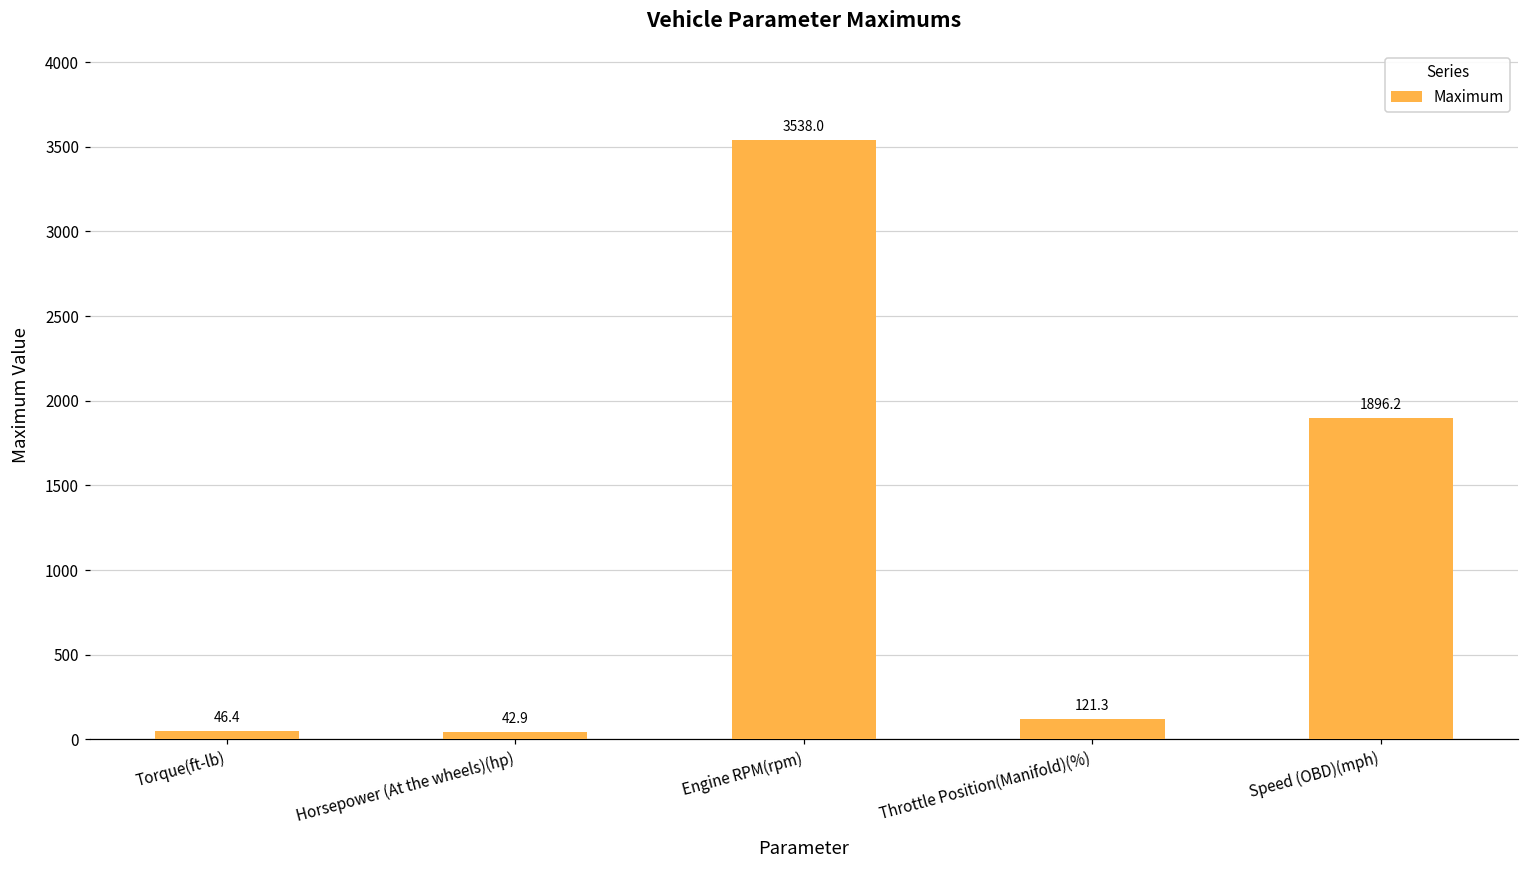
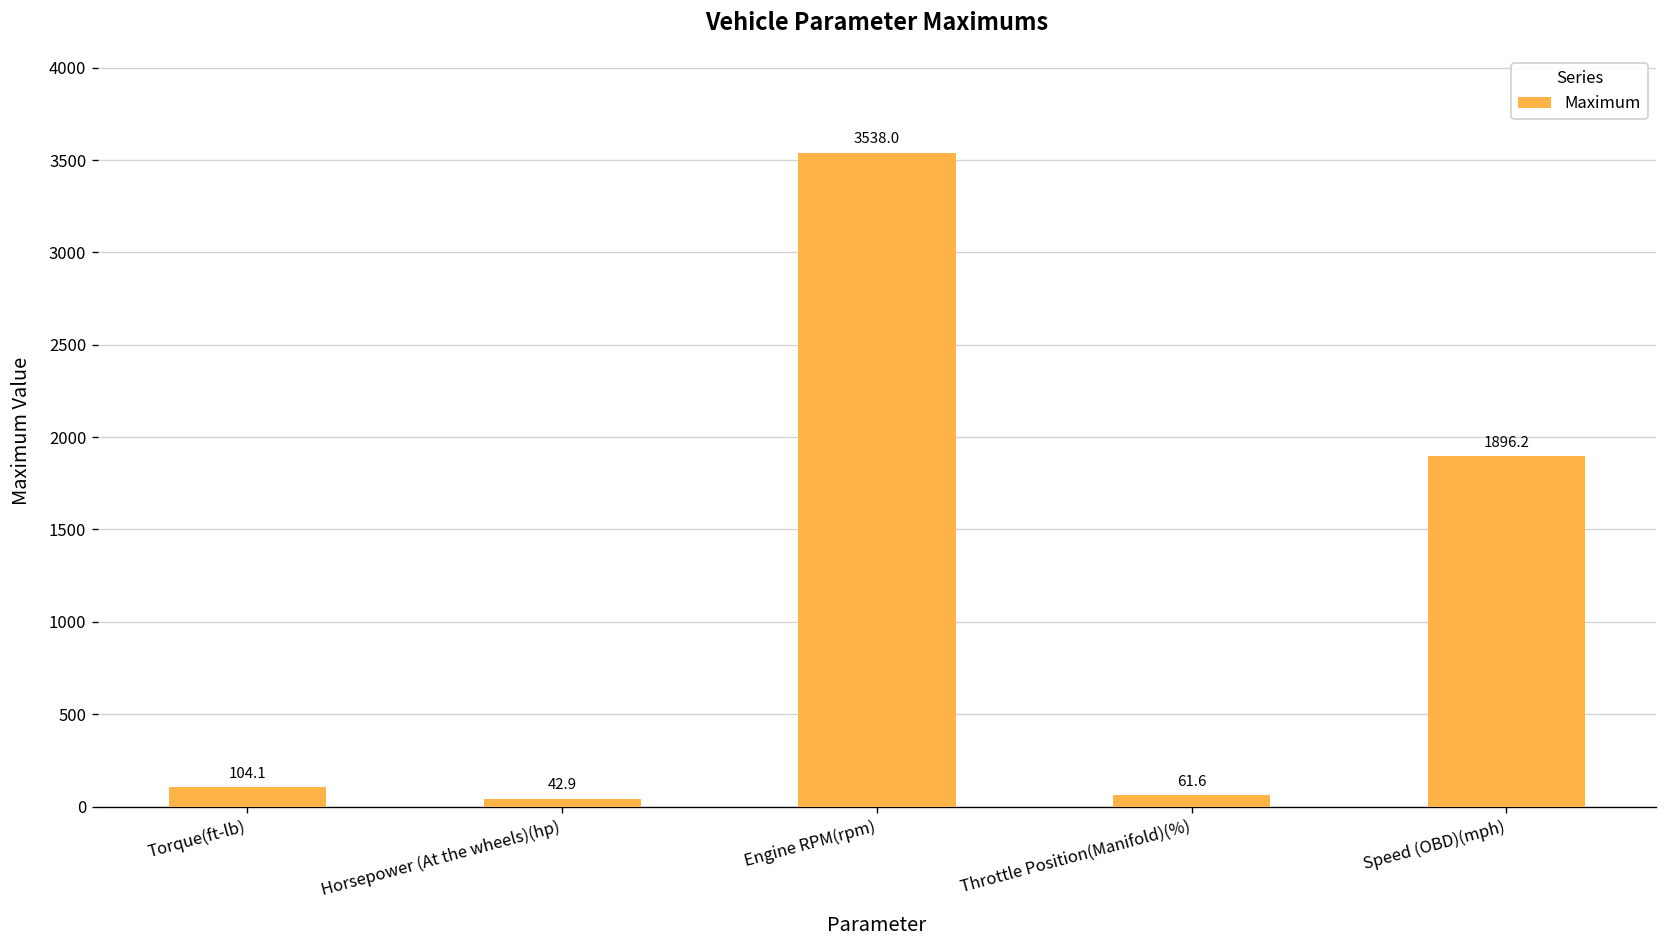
  {
-   "Torque(ft-lb)": 46.4,
+   "Torque(ft-lb)": 104.1,
    "Horsepower (At the wheels)(hp)": 42.9,
    "Engine RPM(rpm)": 3538.0,
-   "Throttle Position(Manifold)(%)": 121.3,
+   "Throttle Position(Manifold)(%)": 61.6,
    "Speed (OBD)(mph)": 1896.2
  }
